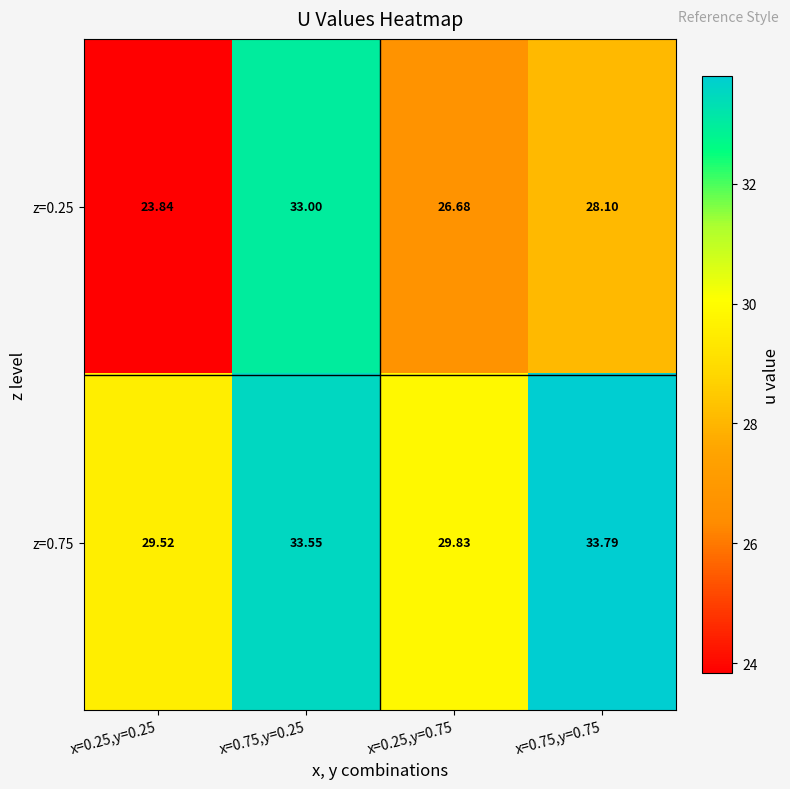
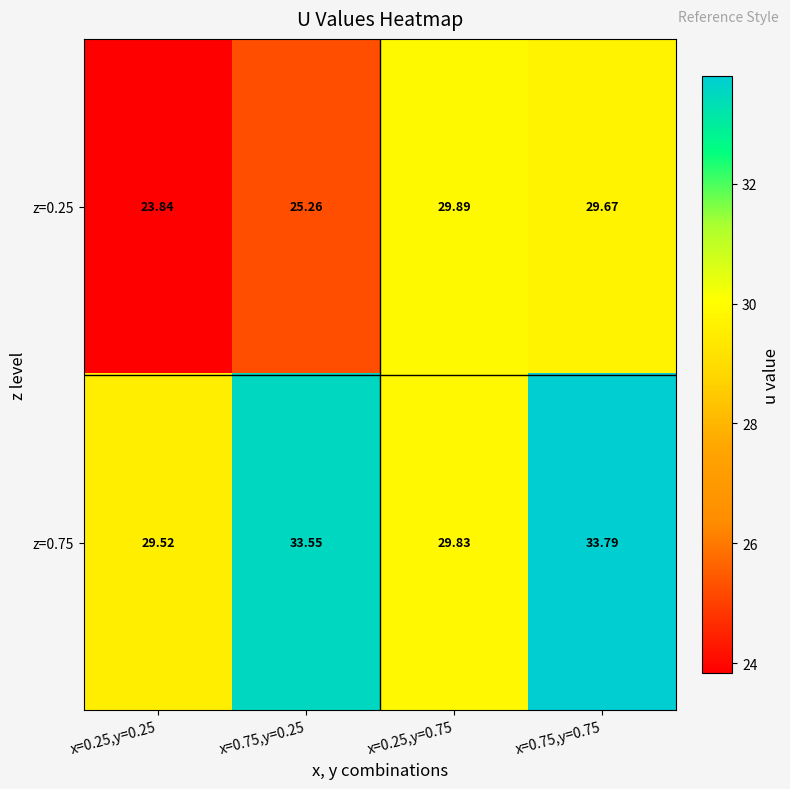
  {
    "z=0.25": {
      "x=0.25,y=0.25": 23.84,
-     "x=0.75,y=0.25": 33.00,
-     "x=0.25,y=0.75": 26.68,
-     "x=0.75,y=0.75": 28.10
+     "x=0.75,y=0.25": 25.26,
+     "x=0.25,y=0.75": 29.89,
+     "x=0.75,y=0.75": 29.67
    },
    "z=0.75": {
      "x=0.25,y=0.25": 29.52,
      "x=0.75,y=0.25": 33.55,
      "x=0.25,y=0.75": 29.83,
      "x=0.75,y=0.75": 33.79
    }
  }
